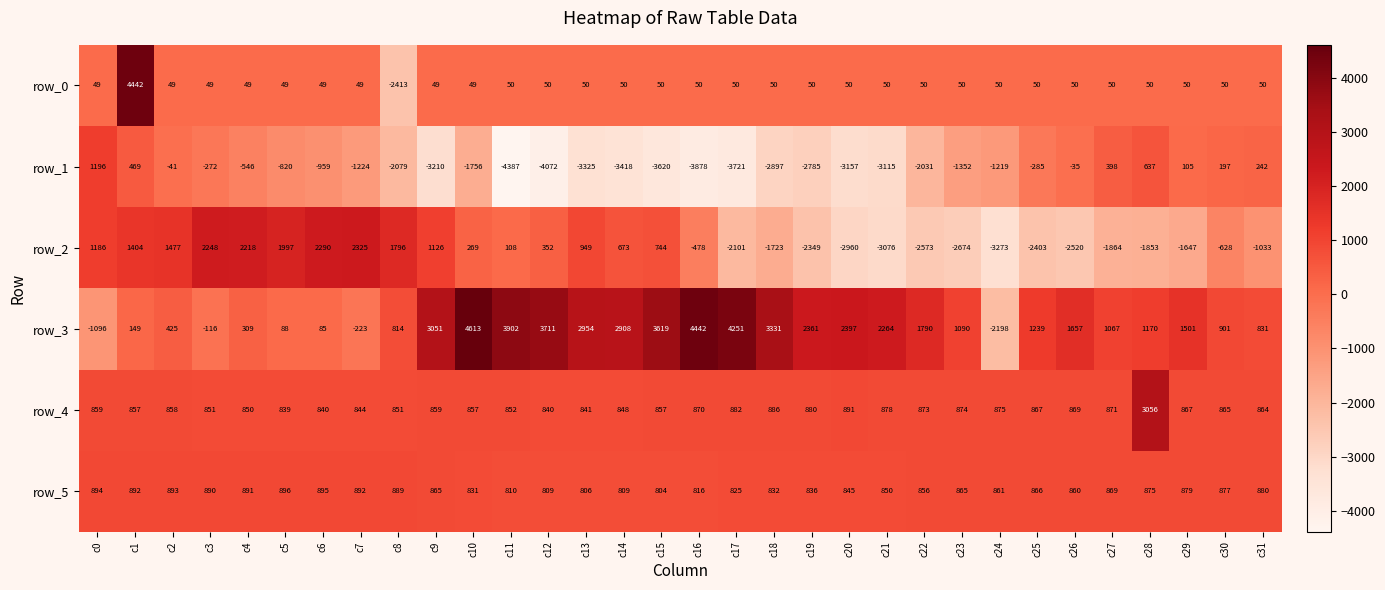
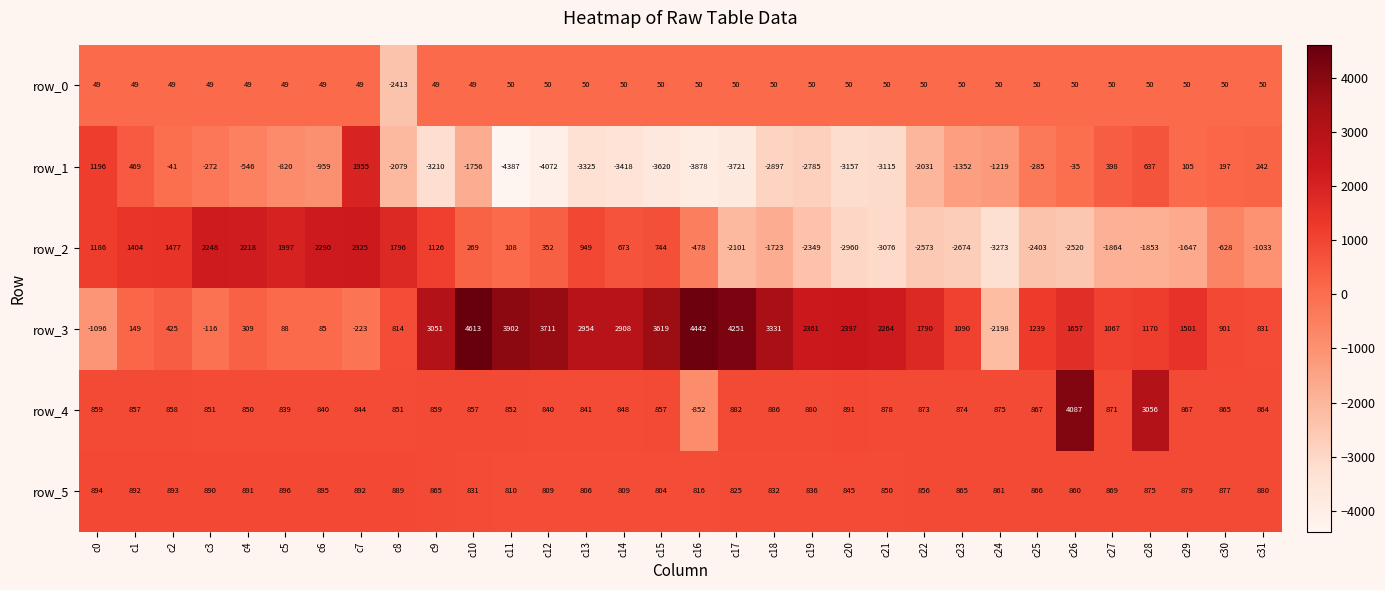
  {
    "row_0": {
      "c0": 49,
-     "c1": 4442,
+     "c1": 49,
      "c2": 49,
      "c3": 49,
      "c4": 49,
      "c5": 49,
      "c6": 49,
      "c7": 49,
      "c8": -2413,
      "c9": 49,
      "c10": 49,
      "c11": 50,
      "c12": 50,
      "c13": 50,
      "c14": 50,
      "c15": 50,
      "c16": 50,
      "c17": 50,
      "c18": 50,
      "c19": 50,
      "c20": 50,
      "c21": 50,
      "c22": 50,
      "c23": 50,
      "c24": 50,
      "c25": 50,
      "c26": 50,
      "c27": 50,
      "c28": 50,
      "c29": 50,
      "c30": 50,
      "c31": 50
    },
    "row_1": {
      "c0": 1196,
      "c1": 469,
      "c2": -41,
      "c3": -272,
      "c4": -546,
      "c5": -820,
      "c6": -959,
-     "c7": -1224,
+     "c7": 1955,
      "c8": -2079,
      "c9": -3210,
      "c10": -1756,
      "c11": -4387,
      "c12": -4072,
      "c13": -3325,
      "c14": -3418,
      "c15": -3620,
      "c16": -3878,
      "c17": -3721,
      "c18": -2897,
      "c19": -2785,
      "c20": -3157,
      "c21": -3115,
      "c22": -2031,
      "c23": -1352,
      "c24": -1219,
      "c25": -285,
      "c26": -35,
      "c27": 398,
      "c28": 637,
      "c29": 105,
      "c30": 197,
      "c31": 242
    },
    "row_2": {
      "c0": 1186,
      "c1": 1404,
      "c2": 1477,
      "c3": 2248,
      "c4": 2218,
      "c5": 1997,
      "c6": 2290,
      "c7": 2325,
      "c8": 1796,
      "c9": 1126,
      "c10": 269,
      "c11": 108,
      "c12": 352,
      "c13": 949,
      "c14": 673,
      "c15": 744,
      "c16": -478,
      "c17": -2101,
      "c18": -1723,
      "c19": -2349,
      "c20": -2960,
      "c21": -3076,
      "c22": -2573,
      "c23": -2674,
      "c24": -3273,
      "c25": -2403,
      "c26": -2520,
      "c27": -1864,
      "c28": -1853,
      "c29": -1647,
      "c30": -628,
      "c31": -1033
    },
    "row_3": {
      "c0": -1096,
      "c1": 149,
      "c2": 425,
      "c3": -116,
      "c4": 309,
      "c5": 88,
      "c6": 85,
      "c7": -223,
      "c8": 814,
      "c9": 3051,
      "c10": 4613,
      "c11": 3902,
      "c12": 3711,
      "c13": 2954,
      "c14": 2908,
      "c15": 3619,
      "c16": 4442,
      "c17": 4251,
      "c18": 3331,
      "c19": 2361,
      "c20": 2397,
      "c21": 2264,
      "c22": 1790,
      "c23": 1090,
      "c24": -2198,
      "c25": 1239,
      "c26": 1657,
      "c27": 1067,
      "c28": 1170,
      "c29": 1501,
      "c30": 901,
      "c31": 831
    },
    "row_4": {
      "c0": 859,
      "c1": 857,
      "c2": 858,
      "c3": 851,
      "c4": 850,
      "c5": 839,
      "c6": 840,
      "c7": 844,
      "c8": 851,
      "c9": 859,
      "c10": 857,
      "c11": 852,
      "c12": 840,
      "c13": 841,
      "c14": 848,
      "c15": 857,
-     "c16": 870,
+     "c16": -852,
      "c17": 882,
      "c18": 886,
      "c19": 880,
      "c20": 891,
      "c21": 878,
      "c22": 873,
      "c23": 874,
      "c24": 875,
      "c25": 867,
-     "c26": 869,
+     "c26": 4087,
      "c27": 871,
      "c28": 3056,
      "c29": 867,
      "c30": 865,
      "c31": 864
    },
    "row_5": {
      "c0": 894,
      "c1": 892,
      "c2": 893,
      "c3": 890,
      "c4": 891,
      "c5": 896,
      "c6": 895,
      "c7": 892,
      "c8": 889,
      "c9": 865,
      "c10": 831,
      "c11": 810,
      "c12": 809,
      "c13": 806,
      "c14": 809,
      "c15": 804,
      "c16": 816,
      "c17": 825,
      "c18": 832,
      "c19": 836,
      "c20": 845,
      "c21": 850,
      "c22": 856,
      "c23": 865,
      "c24": 861,
      "c25": 866,
      "c26": 860,
      "c27": 869,
      "c28": 875,
      "c29": 879,
      "c30": 877,
      "c31": 880
    }
  }
